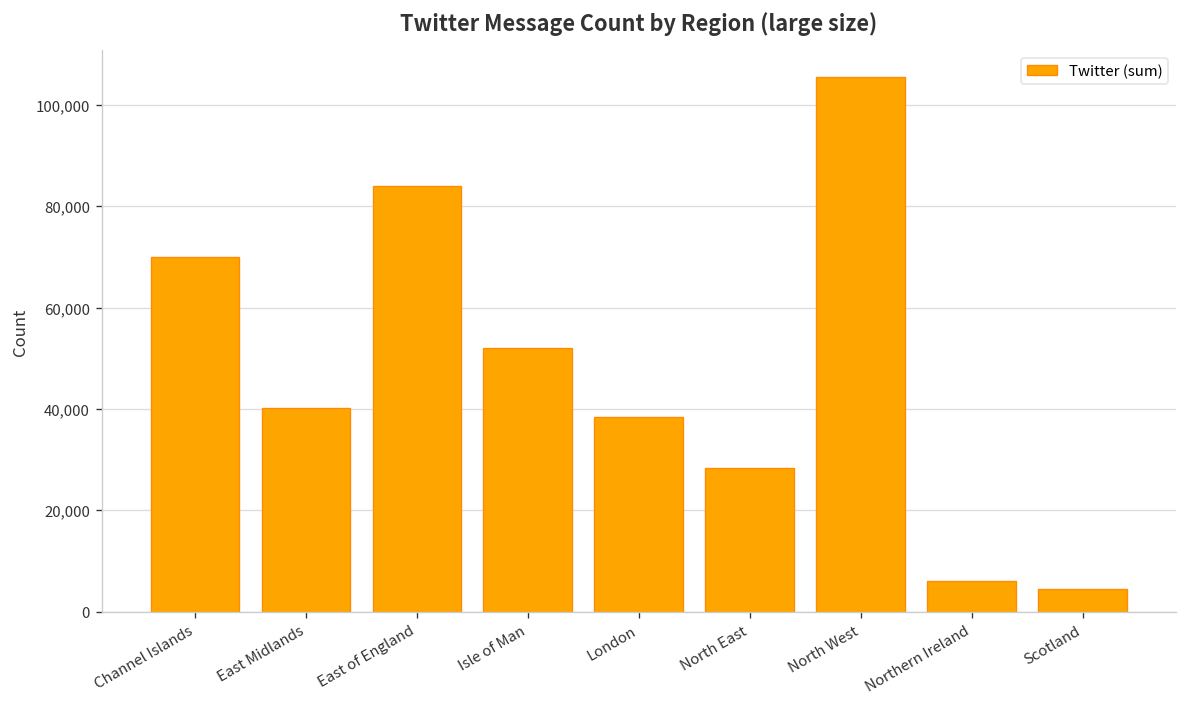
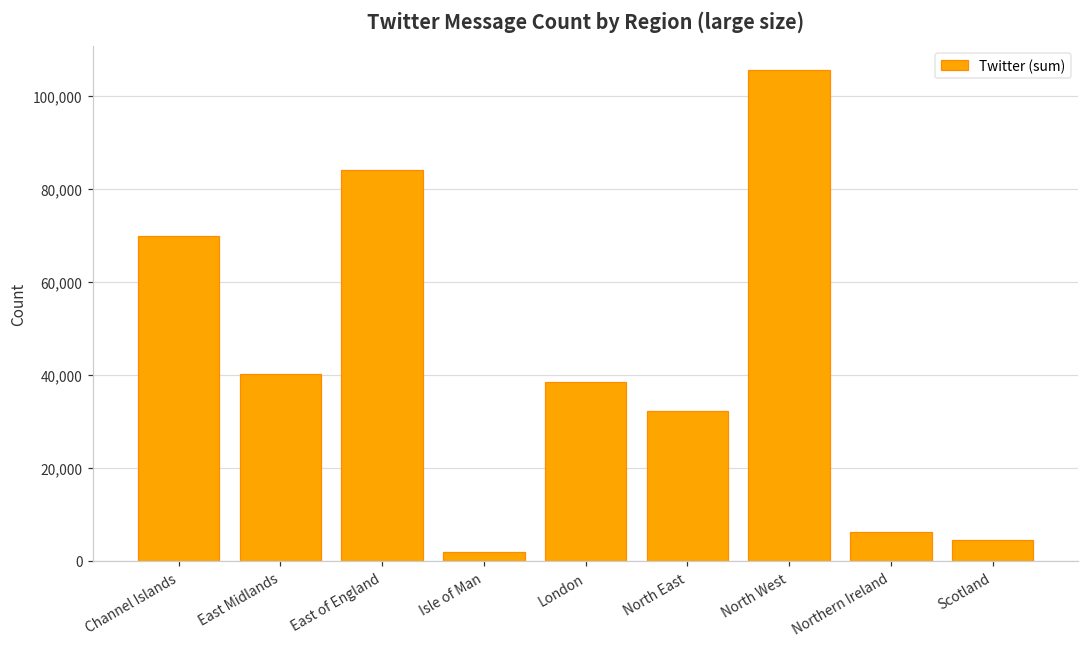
  {
    "Channel Islands": "70,000",
    "East Midlands": "40,000",
    "East of England": "84,000",
-   "Isle of Man": "52,000",
+   "Isle of Man": "2,000",
    "London": "38,000",
-   "North East": "28,000",
+   "North East": "32,000",
    "North West": "106,000",
    "Northern Ireland": "6,000",
    "Scotland": "4,000"
  }
